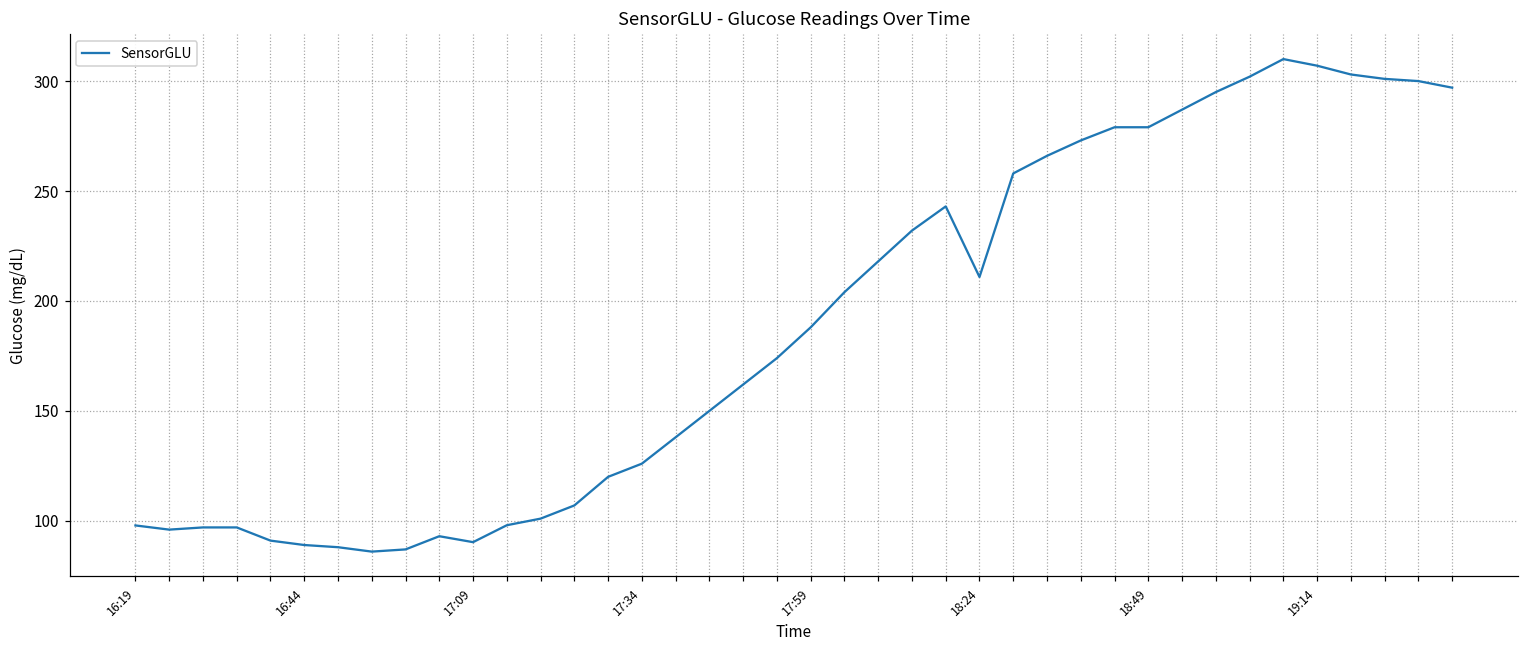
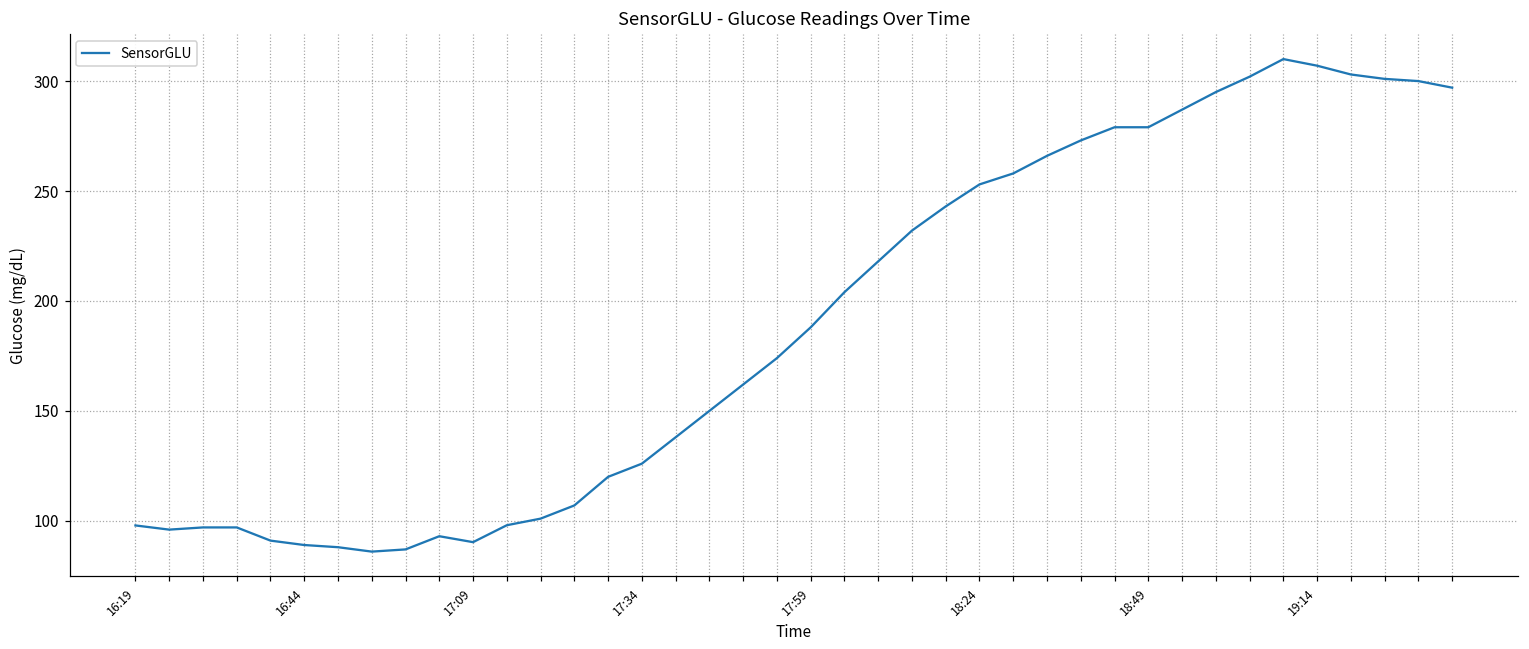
  {
    "16:19": 98,
    "16:44": 89,
    "17:09": 90,
    "17:34": 126,
    "17:59": 188,
-   "18:24": 211,
+   "18:24": 253,
    "18:49": 279,
    "19:14": 307
  }
